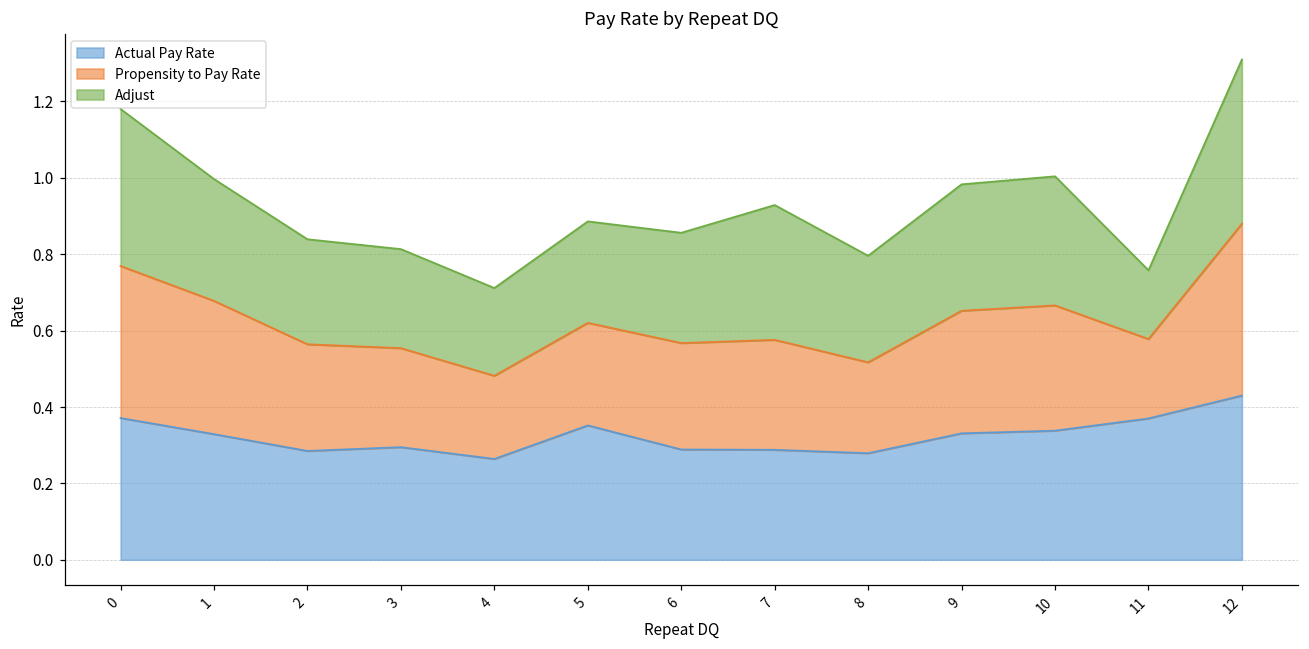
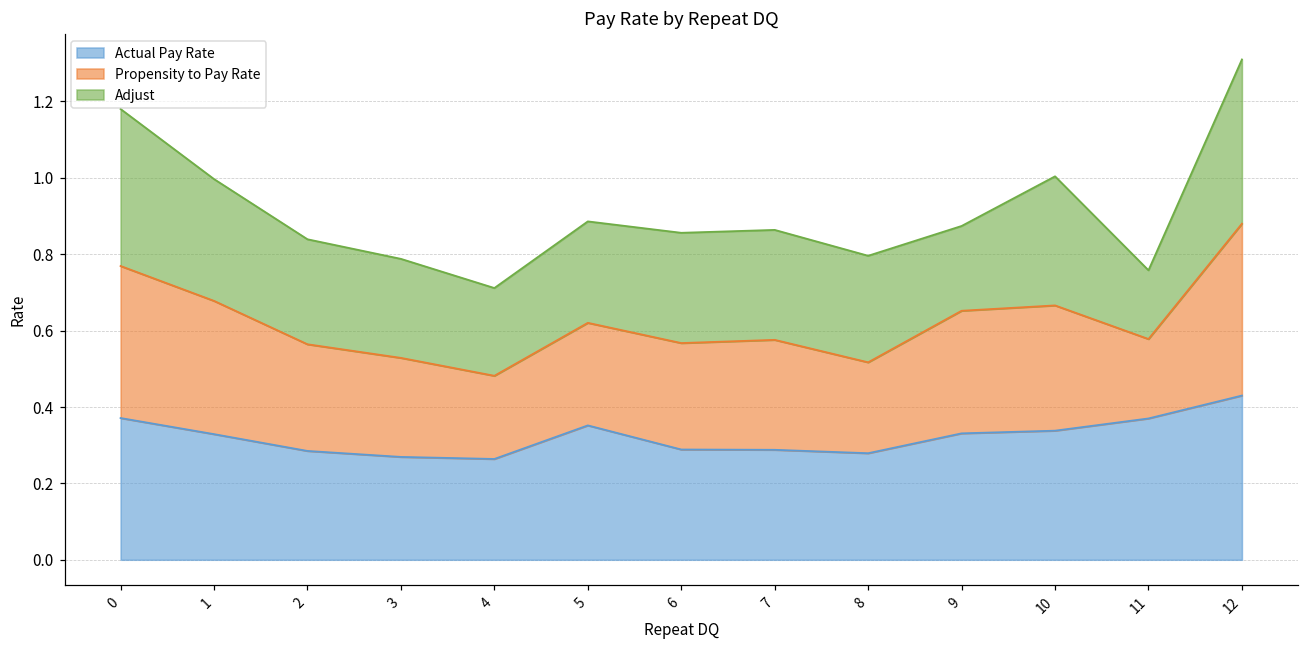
  {
    "Actual Pay Rate": {
      "0": 0.37,
      "1": 0.33,
      "2": 0.28,
-     "3": 0.29,
+     "3": 0.27,
      "4": 0.26,
      "5": 0.35,
      "6": 0.29,
      "7": 0.29,
      "8": 0.28,
      "9": 0.33,
      "10": 0.34,
      "11": 0.37,
      "12": 0.43
    },
    "Propensity to Pay Rate": {
      "0": 0.40,
      "1": 0.35,
      "2": 0.28,
      "3": 0.26,
      "4": 0.22,
      "5": 0.27,
      "6": 0.28,
      "7": 0.29,
      "8": 0.24,
      "9": 0.32,
      "10": 0.33,
      "11": 0.21,
      "12": 0.45
    },
    "Adjust": {
      "1": 0.32,
      "2": 0.27,
      "3": 0.26,
      "4": 0.23,
      "5": 0.27,
      "6": 0.29,
-     "7": 0.35,
+     "7": 0.29,
      "8": 0.28,
-     "9": 0.33,
+     "9": 0.22,
      "10": 0.34,
      "11": 0.18,
      "12": 0.43
    }
  }
